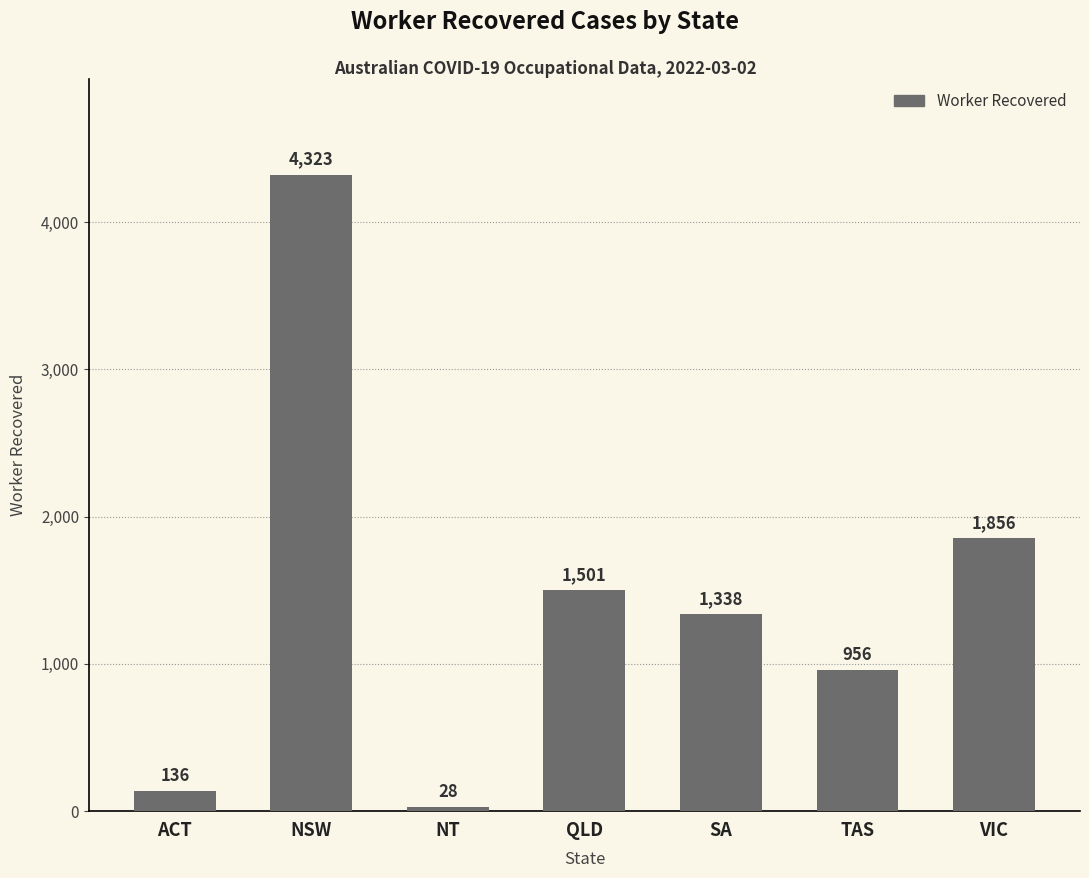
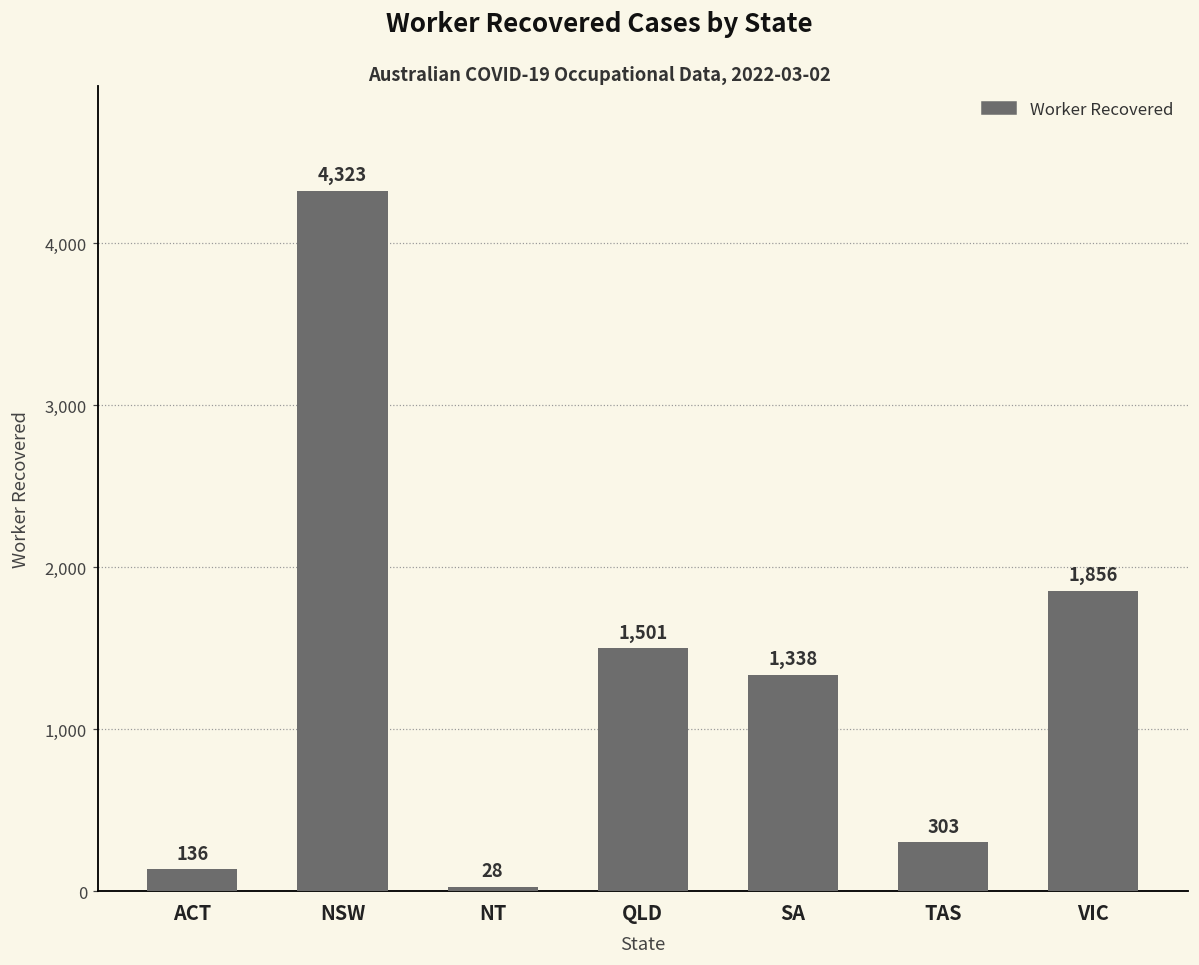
  {
    "ACT": "136",
    "NSW": "4,323",
    "NT": "28",
    "QLD": "1,501",
    "SA": "1,338",
-   "TAS": "956",
+   "TAS": "303",
    "VIC": "1,856"
  }
